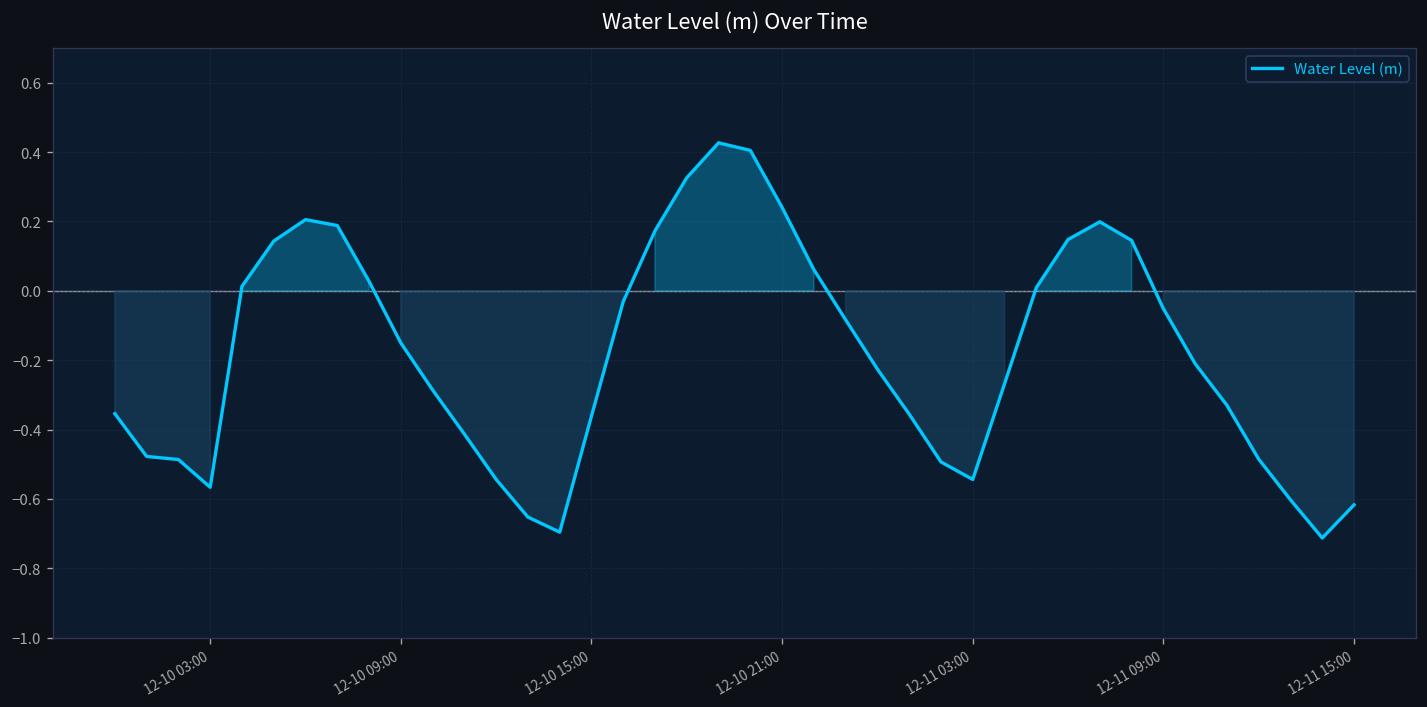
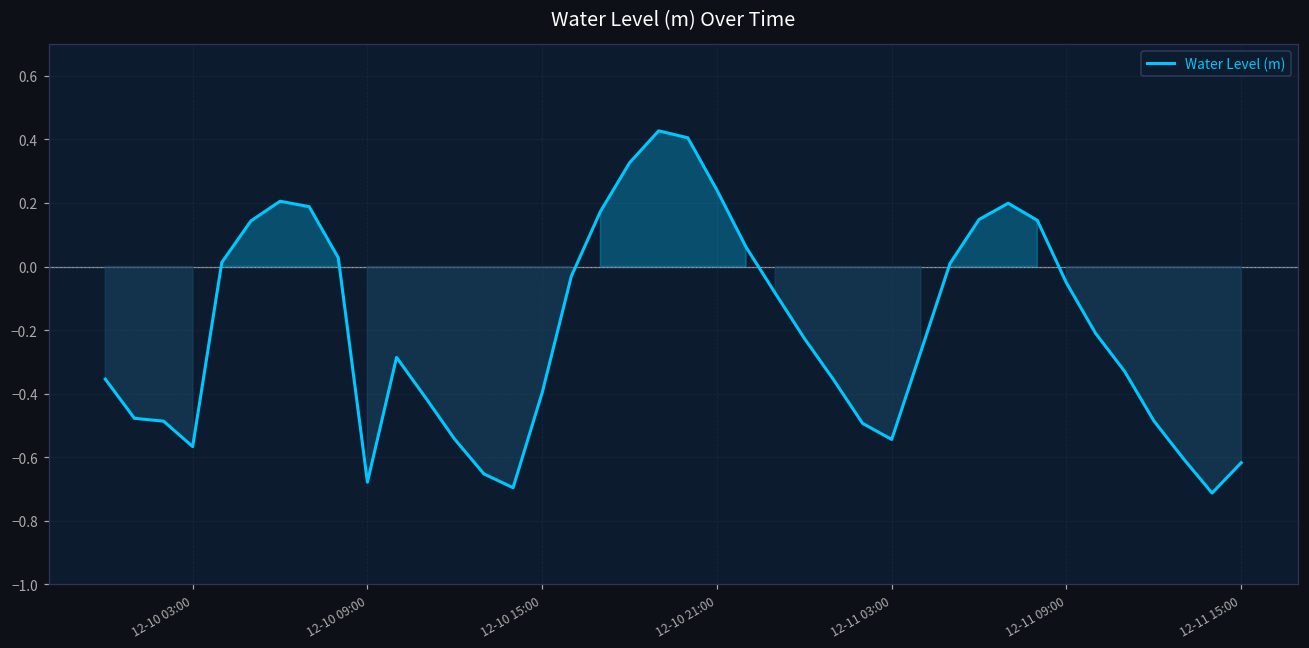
  {
    "12-10 03:00": -0.57,
-   "12-10 09:00": -0.15,
-   "12-10 15:00": -0.36,
+   "12-10 09:00": -0.68,
+   "12-10 15:00": -0.40,
    "12-10 21:00": 0.24,
    "12-11 03:00": -0.54,
    "12-11 09:00": -0.05,
    "12-11 15:00": -0.62
  }
